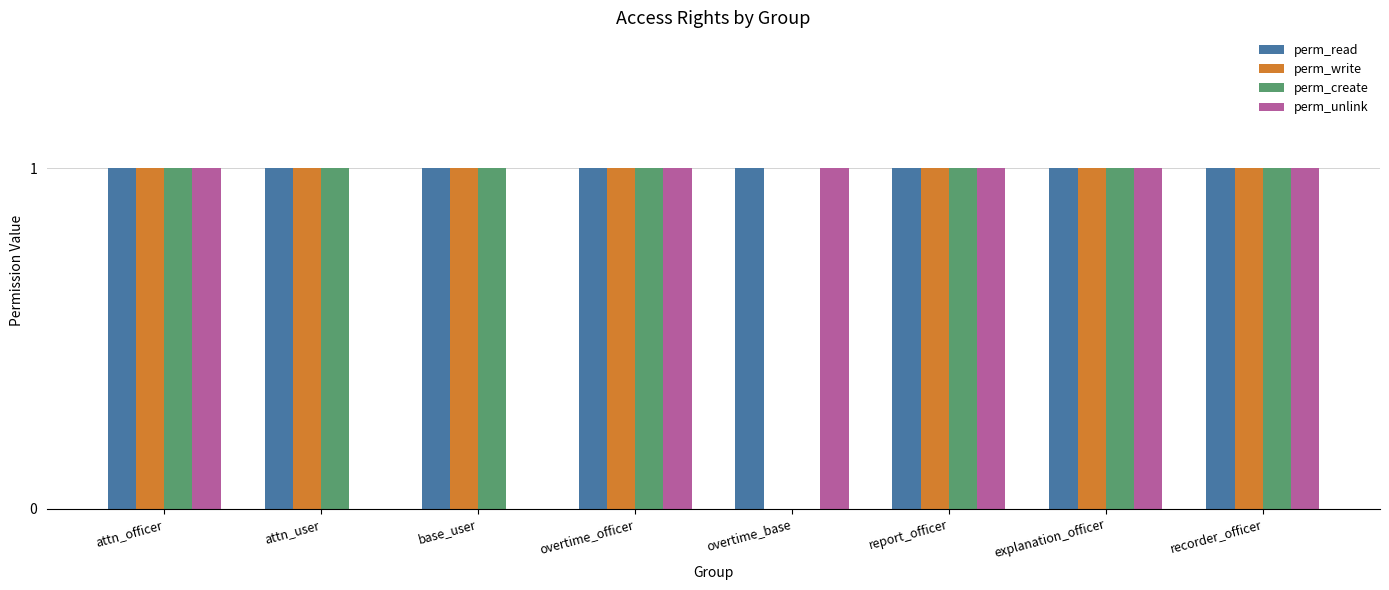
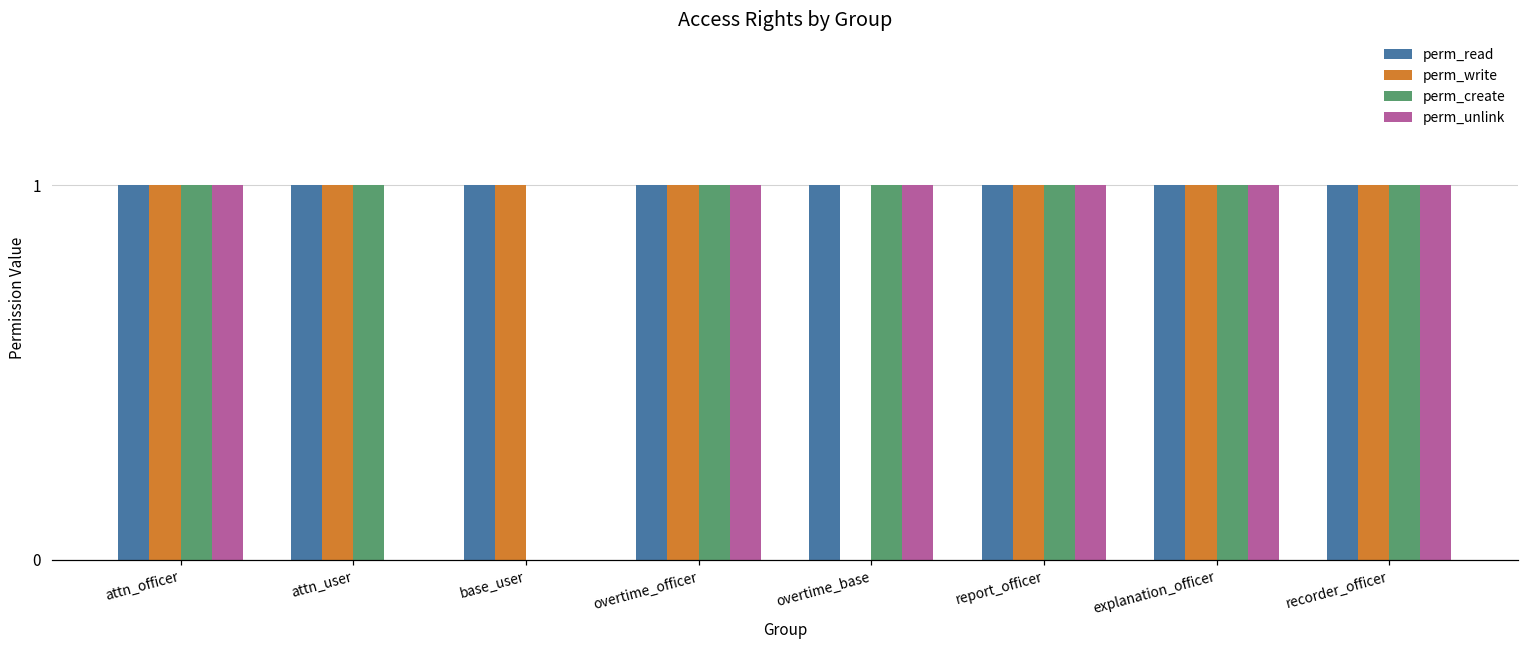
  {
    "perm_read": {
      "attn_officer": 1,
      "attn_user": 1,
      "base_user": 1,
      "overtime_officer": 1,
      "overtime_base": 1,
      "report_officer": 1,
      "explanation_officer": 1,
      "recorder_officer": 1
    },
    "perm_write": {
      "attn_officer": 1,
      "attn_user": 1,
      "base_user": 1,
      "overtime_officer": 1,
      "overtime_base": 0,
      "report_officer": 1,
      "explanation_officer": 1,
      "recorder_officer": 1
    },
    "perm_create": {
      "attn_officer": 1,
      "attn_user": 1,
-     "base_user": 1,
+     "base_user": 0,
      "overtime_officer": 1,
-     "overtime_base": 0,
+     "overtime_base": 1,
      "report_officer": 1,
      "explanation_officer": 1,
      "recorder_officer": 1
    },
    "perm_unlink": {
      "attn_officer": 1,
      "attn_user": 0,
      "base_user": 0,
      "overtime_officer": 1,
      "overtime_base": 1,
      "report_officer": 1,
      "explanation_officer": 1,
      "recorder_officer": 1
    }
  }
